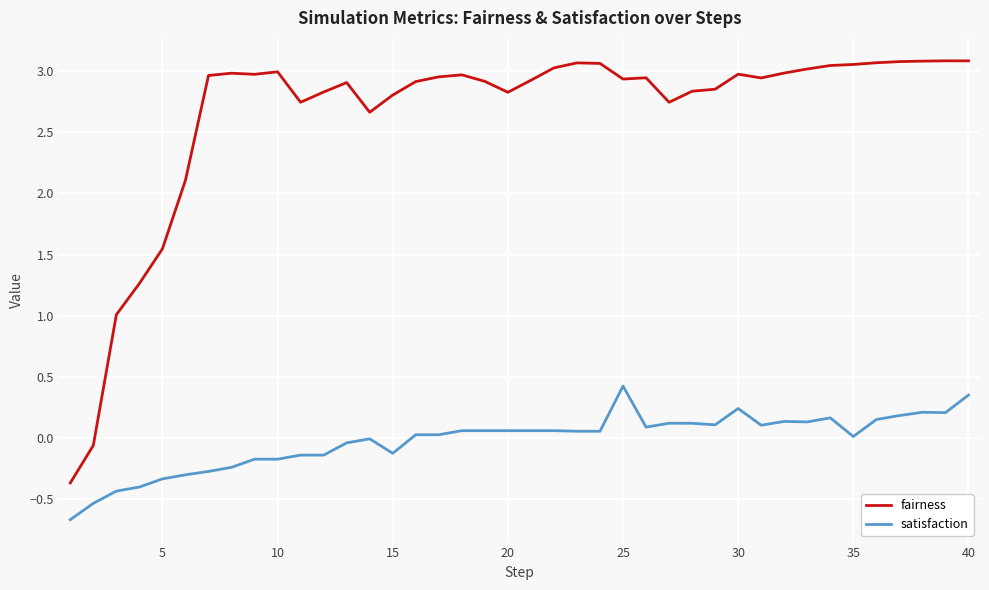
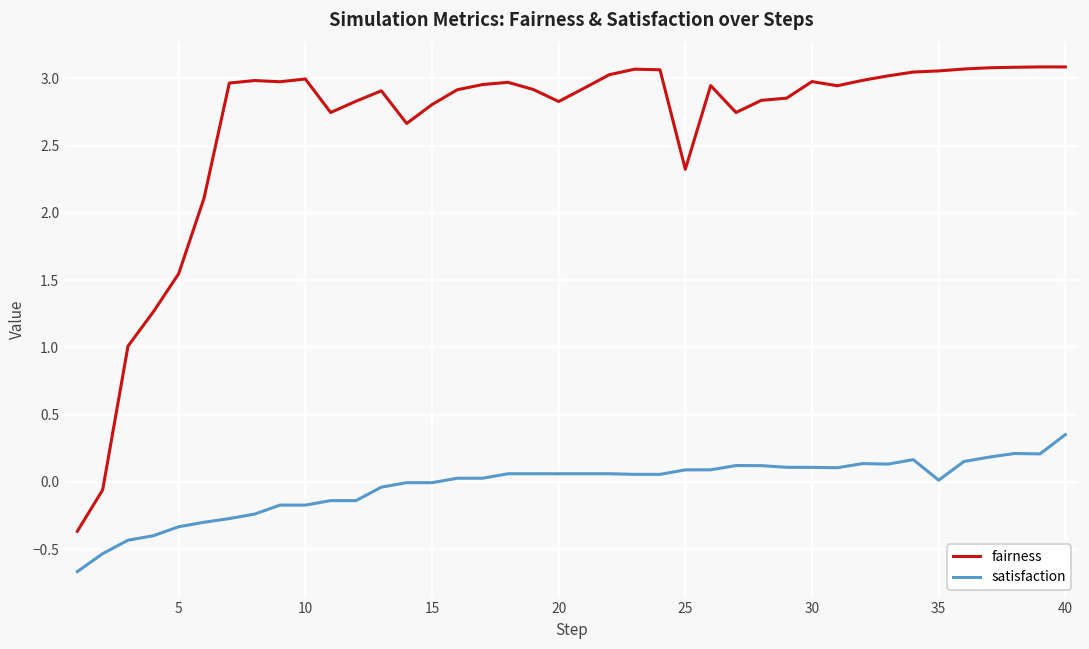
  {
    "fairness": {
      "5": 1.55,
      "10": 2.99,
      "15": 2.80,
      "20": 2.83,
-     "25": 2.94,
+     "25": 2.32,
      "30": 2.98,
      "35": 3.05,
      "40": 3.08
    },
    "satisfaction": {
      "5": -0.33,
      "10": -0.17,
-     "15": -0.12,
+     "15": -0.01,
      "20": 0.06,
-     "25": 0.43,
-     "30": 0.24,
+     "25": 0.09,
+     "30": 0.11,
      "35": 0.01,
      "40": 0.35
    }
  }
